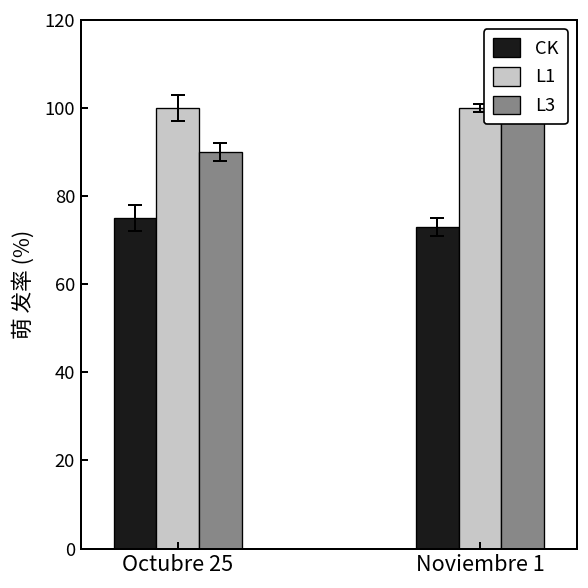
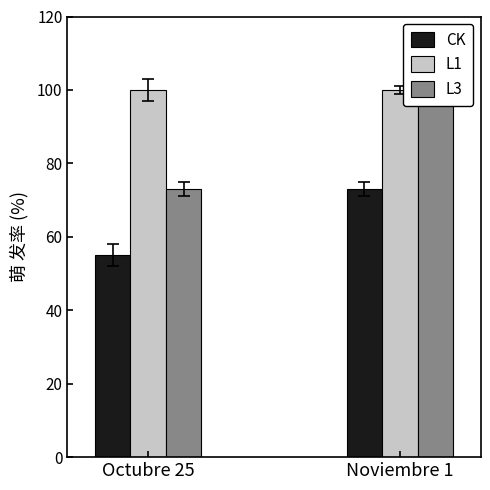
  {
    "CK": {
-     "Octubre 25": 75,
+     "Octubre 25": 55,
      "Noviembre 1": 73
    },
    "L1": {
      "Octubre 25": 100,
      "Noviembre 1": 100
    },
    "L3": {
-     "Octubre 25": 90
+     "Octubre 25": 73
    }
  }
